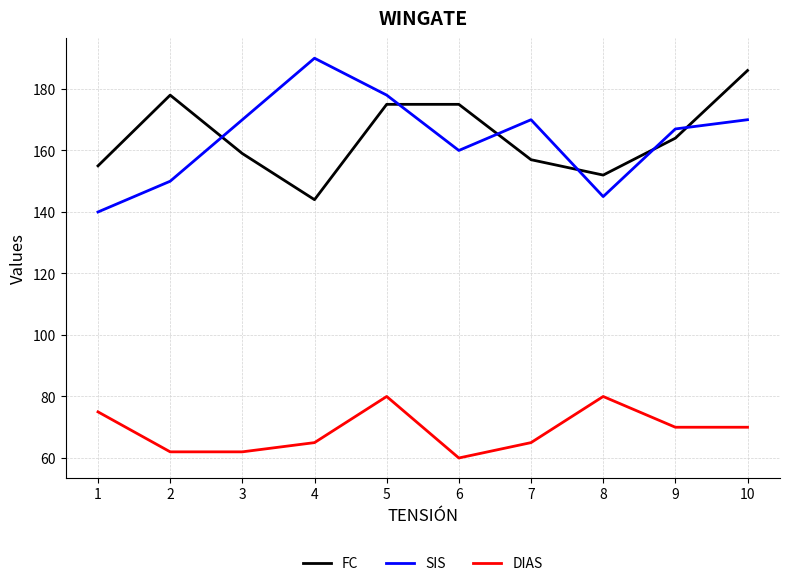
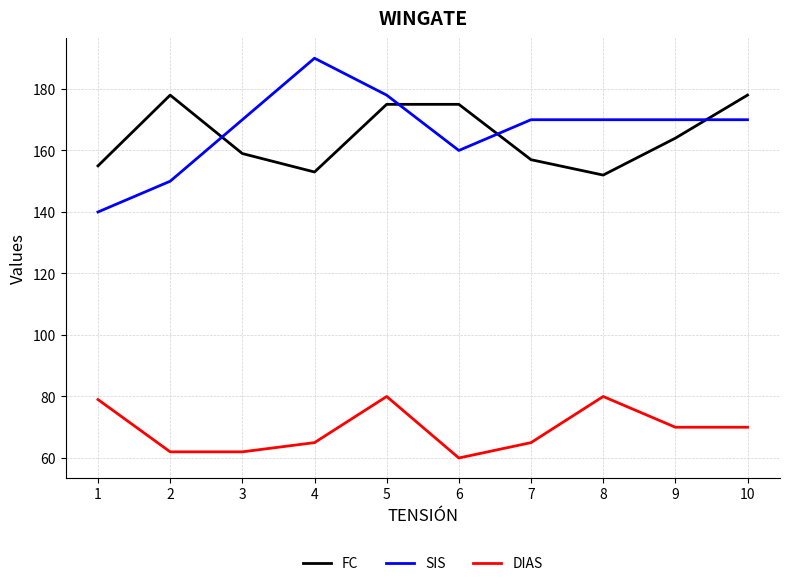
  {
    "FC": {
      "1": 155,
      "2": 178,
      "3": 159,
-     "4": 144,
+     "4": 153,
      "5": 175,
      "6": 175,
      "7": 157,
      "8": 152,
      "9": 164,
-     "10": 186
+     "10": 178
    },
    "SIS": {
      "1": 140,
      "2": 150,
      "3": 170,
      "4": 190,
      "5": 178,
      "6": 160,
      "7": 170,
-     "8": 145,
-     "9": 167,
+     "8": 170,
+     "9": 170,
      "10": 170
    },
    "DIAS": {
-     "1": 75,
+     "1": 79,
      "2": 62,
      "3": 62,
      "4": 65,
      "5": 80,
      "6": 60,
      "7": 65,
      "8": 80,
      "9": 70,
      "10": 70
    }
  }
